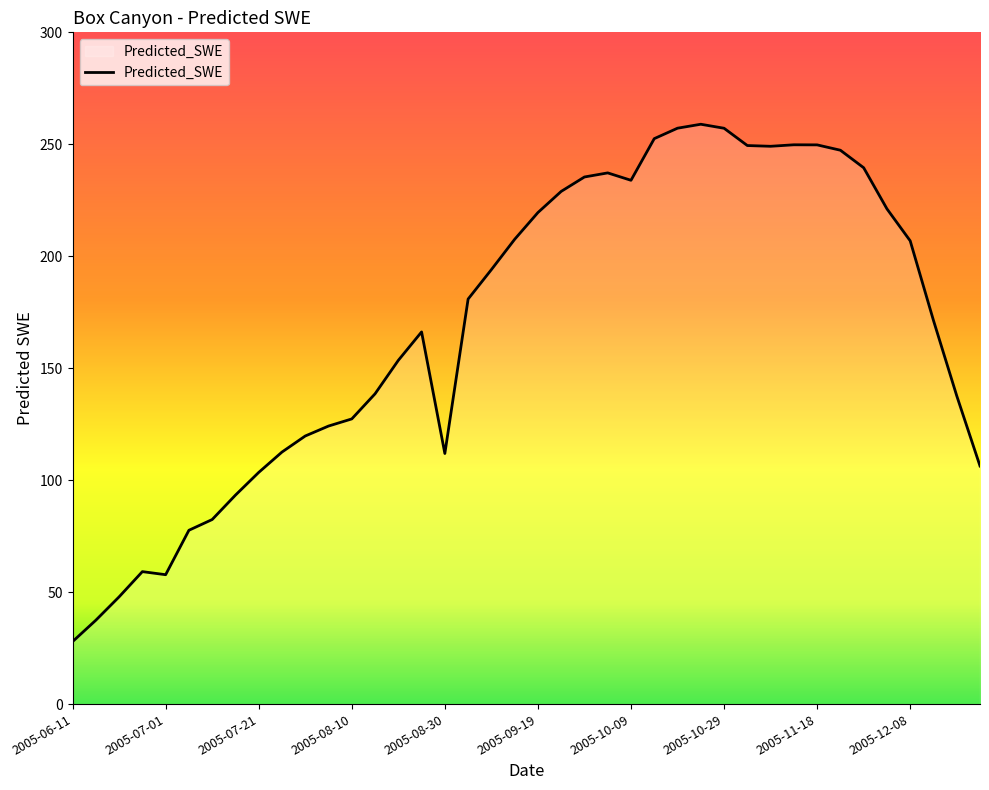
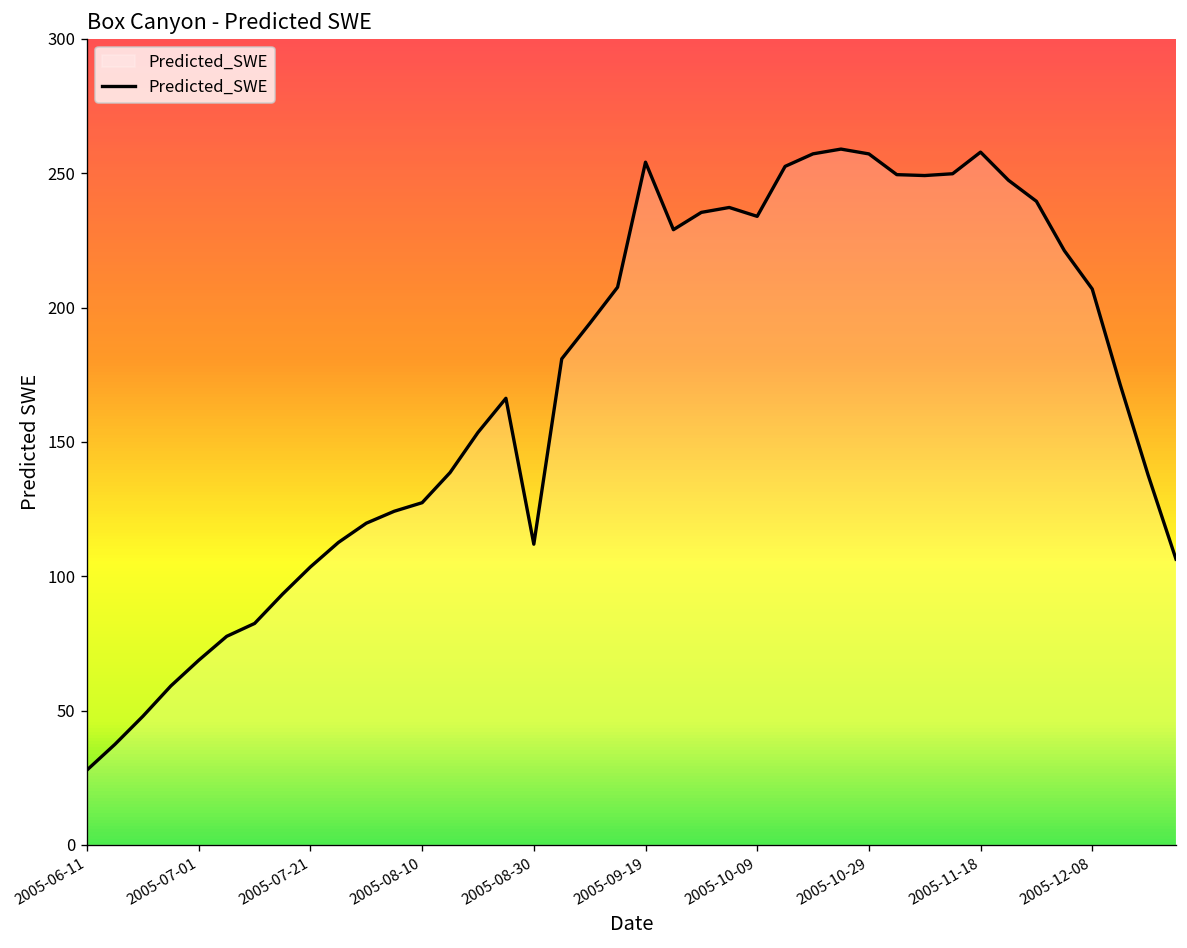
  {
    "2005-06-11": 28,
-   "2005-07-01": 58,
+   "2005-07-01": 69,
    "2005-07-21": 103,
    "2005-08-10": 127,
    "2005-08-30": 112,
-   "2005-09-19": 220,
+   "2005-09-19": 254,
    "2005-10-09": 234,
    "2005-10-29": 257,
-   "2005-11-18": 250,
+   "2005-11-18": 258,
    "2005-12-08": 207
  }
